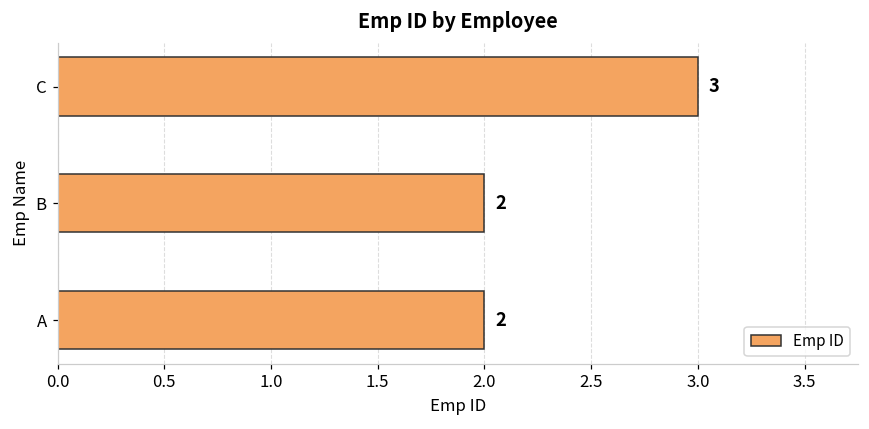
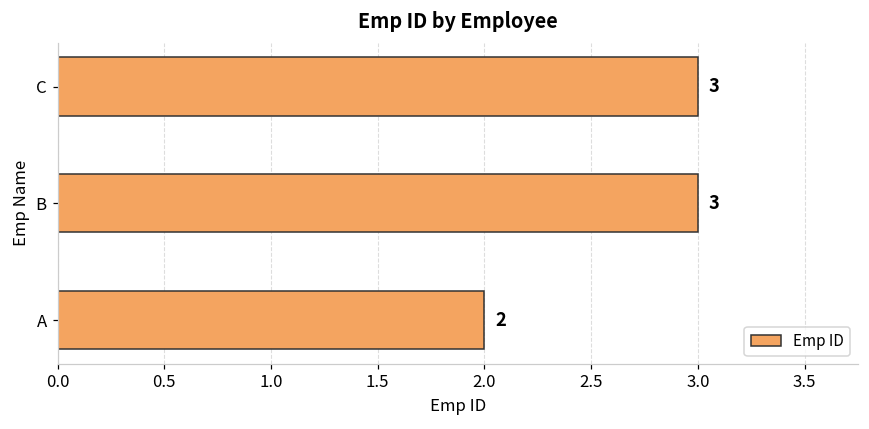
  {
    "C": 3,
-   "B": 2,
+   "B": 3,
    "A": 2
  }
